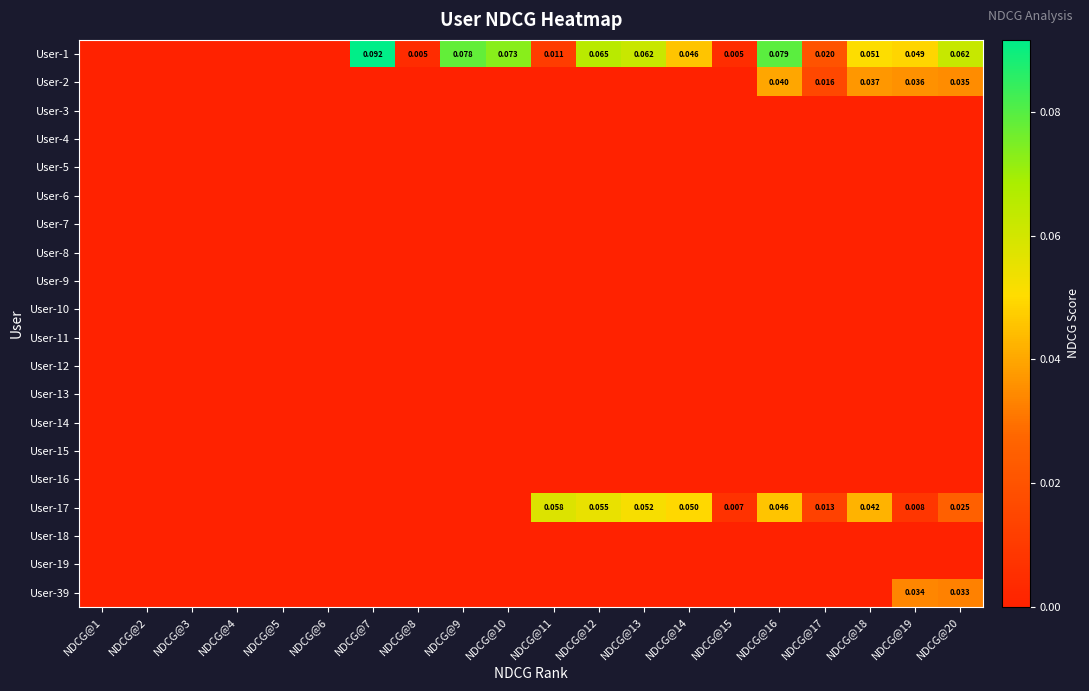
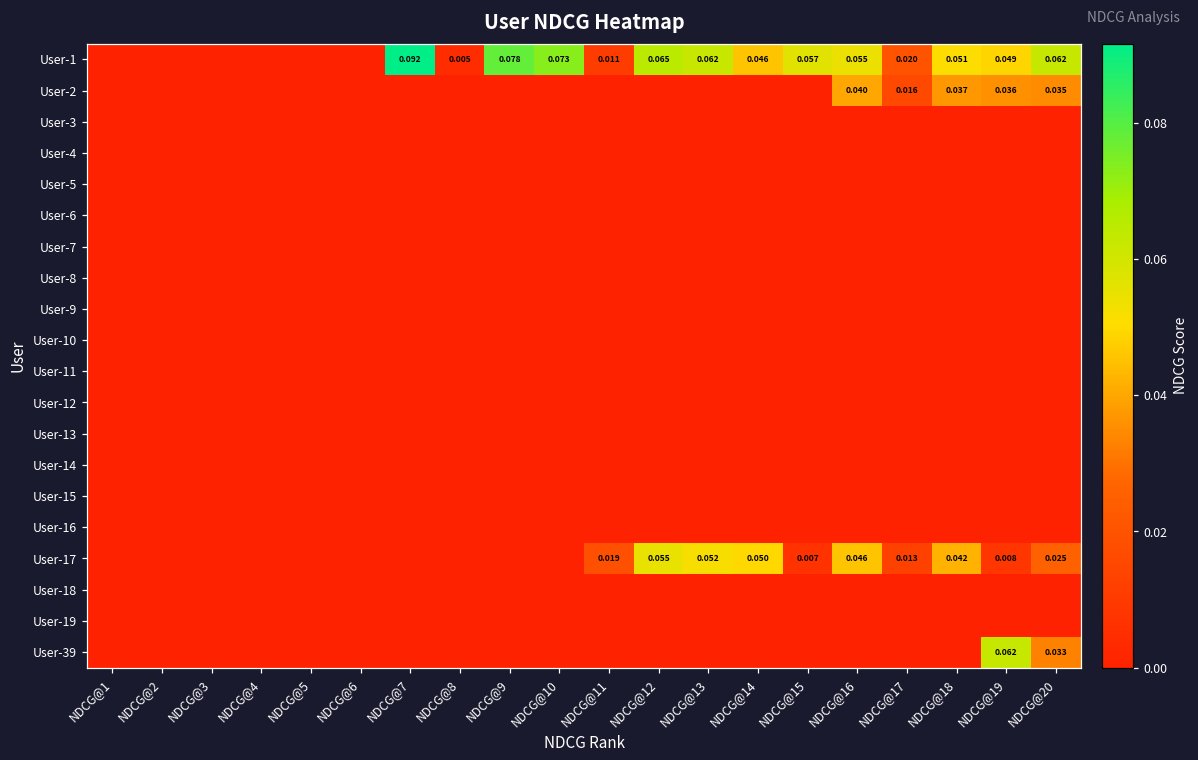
  {
    "User-1": {
      "NDCG@7": 0.092,
      "NDCG@8": 0.005,
      "NDCG@9": 0.078,
      "NDCG@10": 0.073,
      "NDCG@11": 0.011,
      "NDCG@12": 0.065,
      "NDCG@13": 0.062,
      "NDCG@14": 0.046,
-     "NDCG@15": 0.005,
-     "NDCG@16": 0.079,
+     "NDCG@15": 0.057,
+     "NDCG@16": 0.055,
      "NDCG@17": 0.020,
      "NDCG@18": 0.051,
      "NDCG@19": 0.049,
      "NDCG@20": 0.062
    },
    "User-2": {
      "NDCG@16": 0.040,
      "NDCG@17": 0.016,
      "NDCG@18": 0.037,
      "NDCG@19": 0.036,
      "NDCG@20": 0.035
    },
    "User-17": {
-     "NDCG@11": 0.058,
+     "NDCG@11": 0.019,
      "NDCG@12": 0.055,
      "NDCG@13": 0.052,
      "NDCG@14": 0.050,
      "NDCG@15": 0.007,
      "NDCG@16": 0.046,
      "NDCG@17": 0.013,
      "NDCG@18": 0.042,
      "NDCG@19": 0.008,
      "NDCG@20": 0.025
    },
    "User-39": {
-     "NDCG@19": 0.034,
+     "NDCG@19": 0.062,
      "NDCG@20": 0.033
    }
  }
